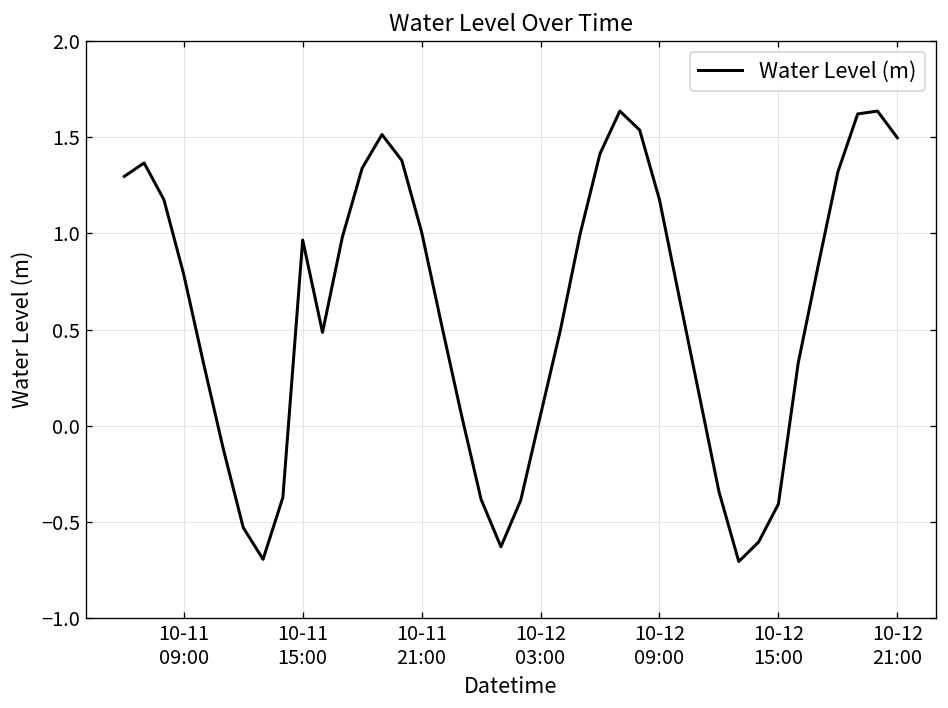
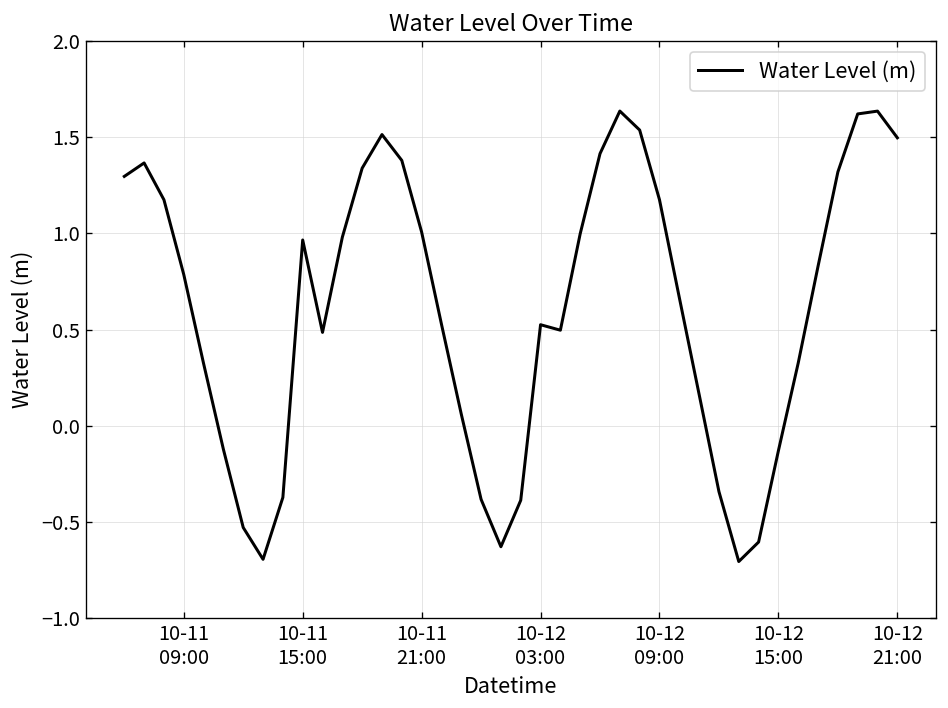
  {
    "10-11 09:00": 0.79,
    "10-11 15:00": 0.97,
    "10-11 21:00": 1.01,
-   "10-12 03:00": 0.06,
+   "10-12 03:00": 0.53,
    "10-12 09:00": 1.18,
-   "10-12 15:00": -0.41,
+   "10-12 15:00": -0.13,
    "10-12 21:00": 1.50
  }
